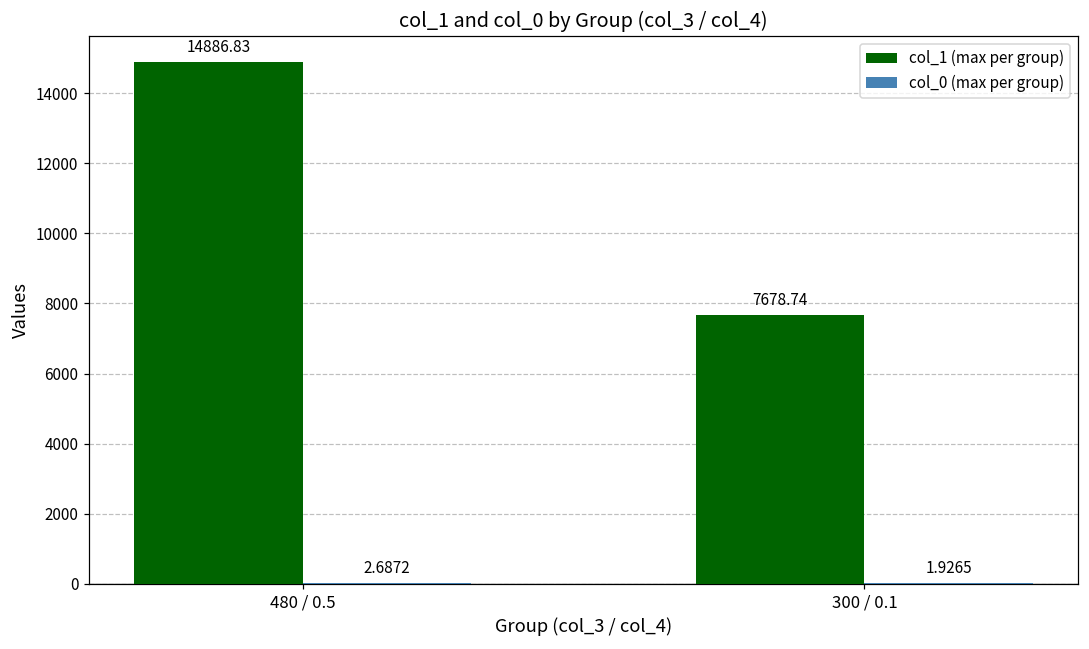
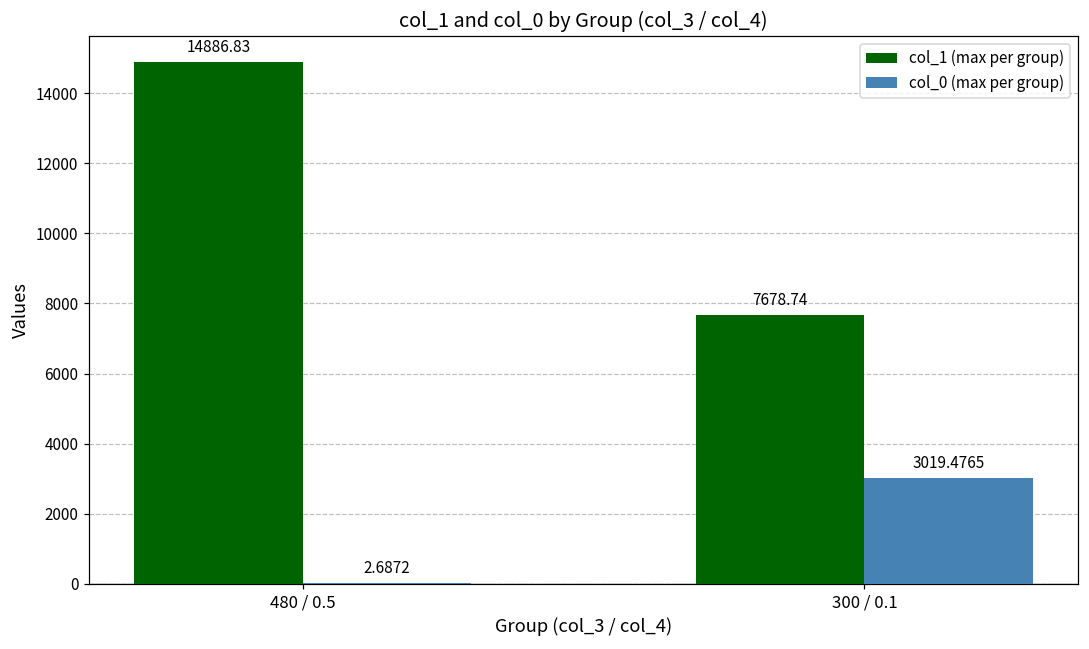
  {
    "col_1 (max per group)": {
      "480 / 0.5": 14886.83,
      "300 / 0.1": 7678.74
    },
    "col_0 (max per group)": {
      "480 / 0.5": 2.6872,
-     "300 / 0.1": 1.9265
+     "300 / 0.1": 3019.4765
    }
  }
